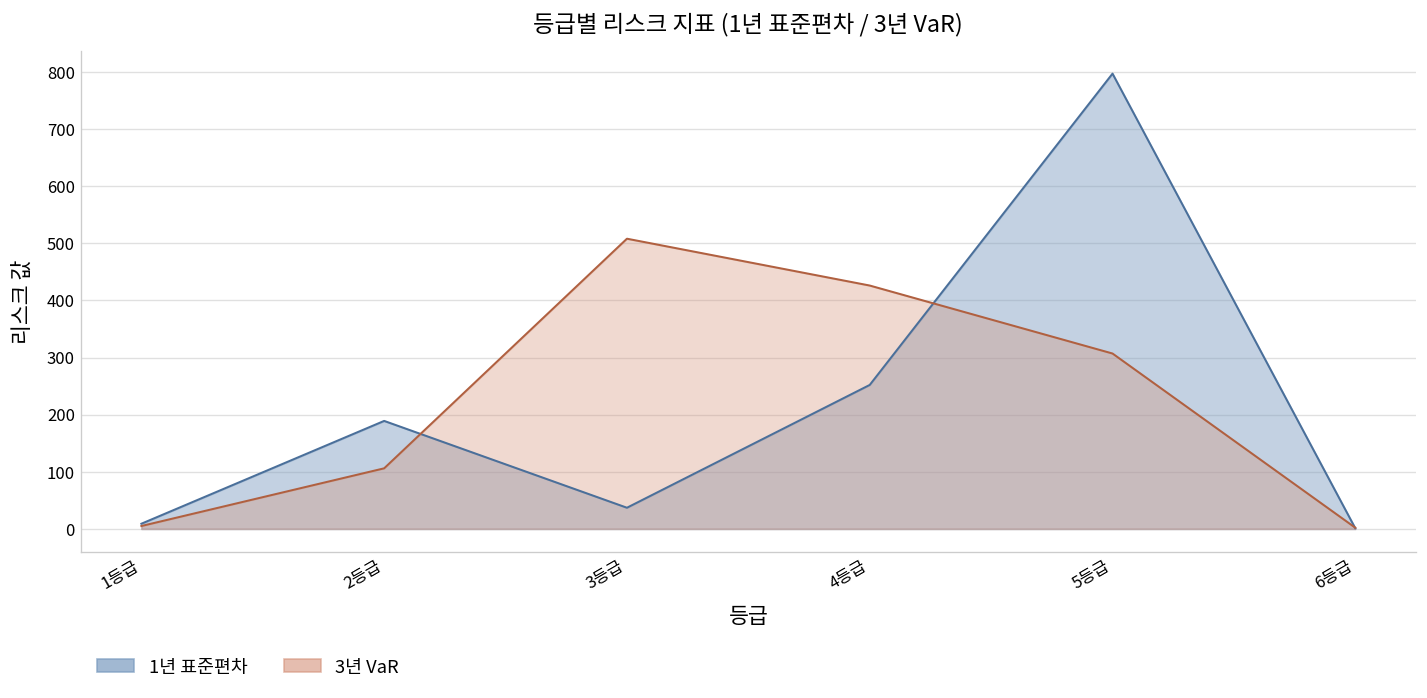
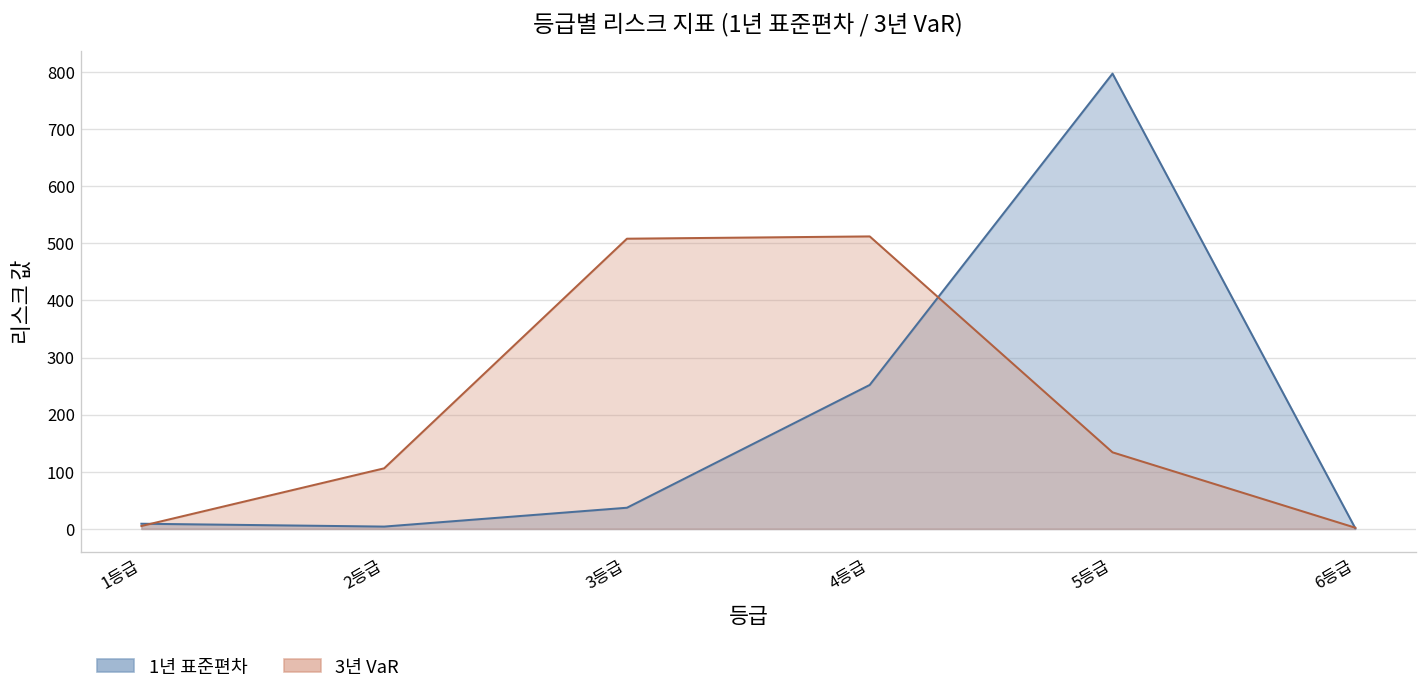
  {
    "1년 표준편차": {
-     "2등급": 190,
+     "2등급": 0,
      "3등급": 40,
      "4등급": 250,
      "5등급": 800
    },
    "3년 VaR": {
      "2등급": 110,
      "3등급": 510,
-     "4등급": 430,
-     "5등급": 310
+     "4등급": 510,
+     "5등급": 130
    }
  }
